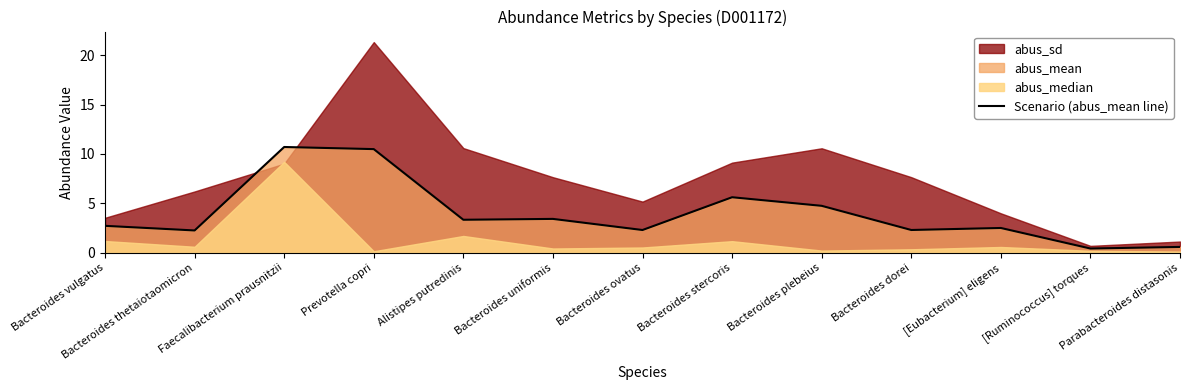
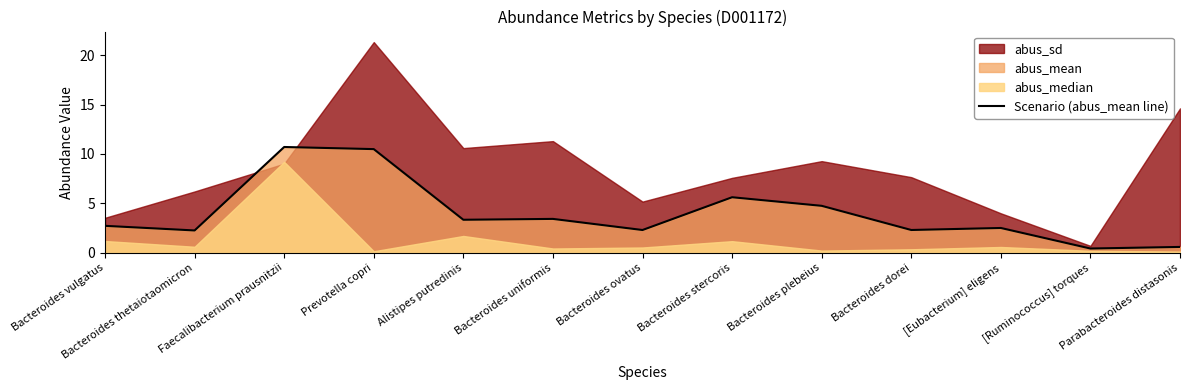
  {
    "abus_sd": {
      "Bacteroides vulgatus": 4,
      "Bacteroides thetaiotaomicron": 6,
      "Prevotella copri": 21,
      "Alistipes putredinis": 11,
-     "Bacteroides uniformis": 8,
+     "Bacteroides uniformis": 11,
      "Bacteroides ovatus": 5,
-     "Bacteroides stercoris": 9,
-     "Bacteroides plebeius": 11,
+     "Bacteroides stercoris": 8,
+     "Bacteroides plebeius": 9,
      "Bacteroides dorei": 8,
      "[Eubacterium] eligens": 4,
      "[Ruminococcus] torques": 1,
-     "Parabacteroides distasonis": 1
+     "Parabacteroides distasonis": 15
    }
  }
